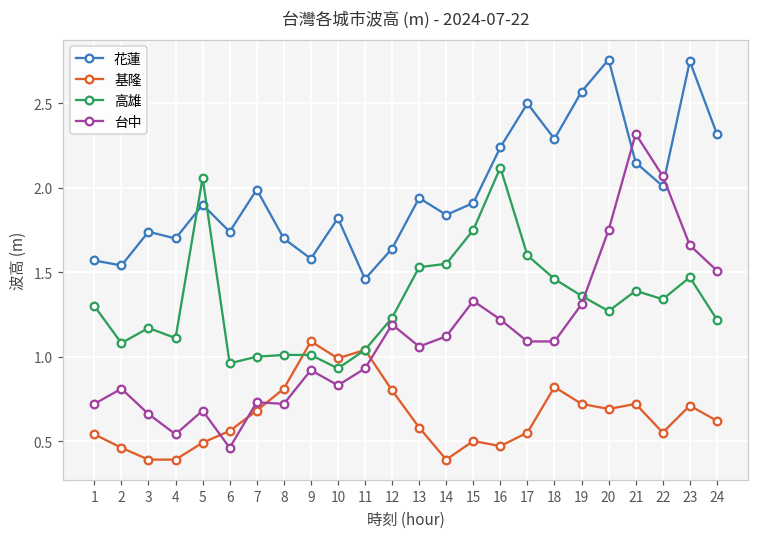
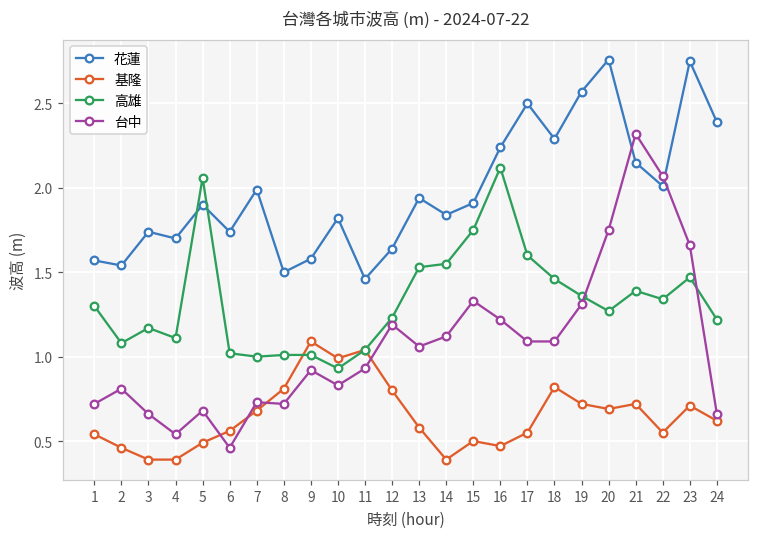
  {
    "花蓮": {
      "1": 1.57,
      "2": 1.54,
      "3": 1.74,
      "4": 1.70,
      "5": 1.90,
      "6": 1.74,
      "7": 1.99,
-     "8": 1.7,
+     "8": 1.5,
      "9": 1.58,
      "10": 1.82,
      "11": 1.46,
      "12": 1.64,
      "13": 1.94,
      "14": 1.84,
      "15": 1.91,
      "16": 2.24,
      "17": 2.50,
      "18": 2.29,
      "19": 2.57,
      "20": 2.76,
      "21": 2.15,
      "22": 2.01,
      "23": 2.75,
-     "24": 2.32
+     "24": 2.39
    },
    "基隆": {
      "1": 0.54,
      "2": 0.46,
      "3": 0.39,
      "4": 0.39,
      "5": 0.49,
      "6": 0.56,
      "7": 0.68,
      "8": 0.81,
      "9": 1.09,
      "10": 0.99,
      "12": 0.80,
      "13": 0.58,
      "14": 0.39,
      "15": 0.50,
      "16": 0.47,
      "17": 0.55,
      "18": 0.82,
      "19": 0.72,
      "20": 0.69,
      "21": 0.72,
      "22": 0.55,
      "23": 0.71,
      "24": 0.62
    },
    "高雄": {
      "1": 1.30,
      "2": 1.08,
      "3": 1.17,
      "4": 1.11,
      "5": 2.06,
-     "6": 0.96,
+     "6": 1.02,
      "7": 1.00,
      "8": 1.01,
      "9": 1.01,
      "10": 0.93,
      "12": 1.23,
      "13": 1.53,
      "14": 1.55,
      "15": 1.75,
      "16": 2.12,
      "17": 1.60,
      "18": 1.46,
      "19": 1.36,
      "20": 1.27,
      "21": 1.39,
      "22": 1.34,
      "23": 1.47,
      "24": 1.22
    },
    "台中": {
      "1": 0.72,
      "2": 0.81,
      "3": 0.66,
      "4": 0.54,
      "5": 0.68,
      "6": 0.46,
      "7": 0.73,
      "8": 0.72,
      "9": 0.92,
      "10": 0.83,
      "11": 0.93,
      "12": 1.19,
      "13": 1.06,
      "14": 1.12,
      "15": 1.33,
      "16": 1.22,
      "17": 1.09,
      "18": 1.09,
      "19": 1.31,
      "20": 1.75,
      "21": 2.32,
      "22": 2.07,
      "23": 1.66,
-     "24": 1.51
+     "24": 0.66
    }
  }
